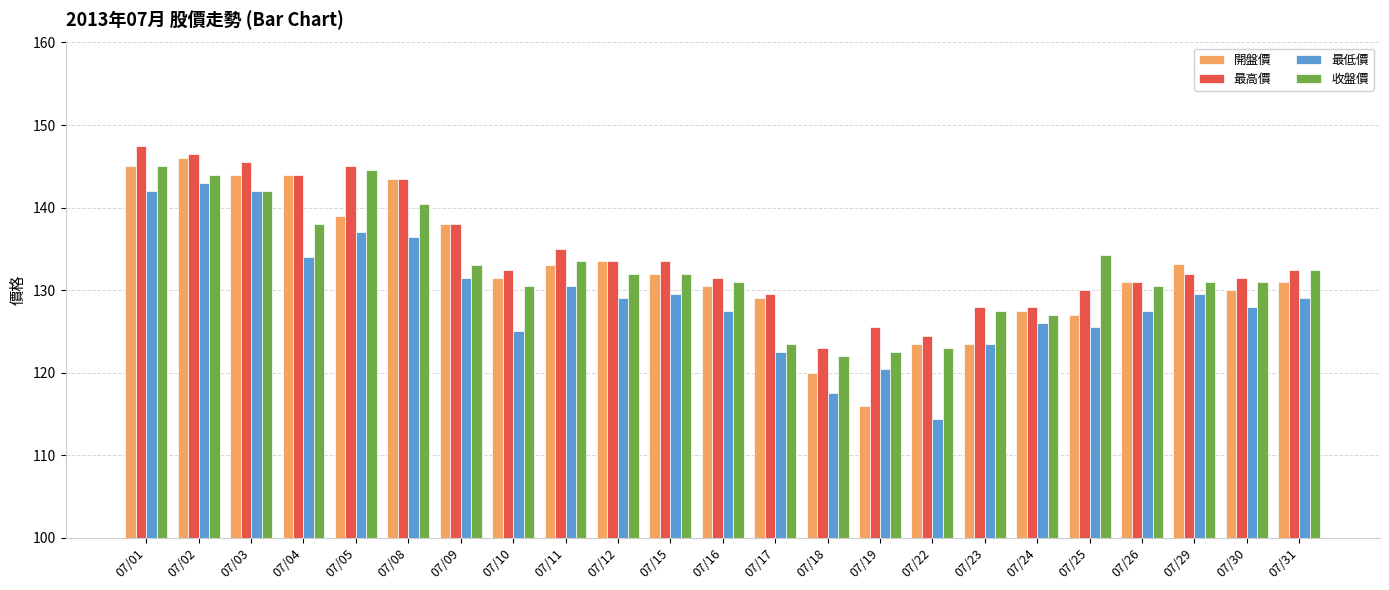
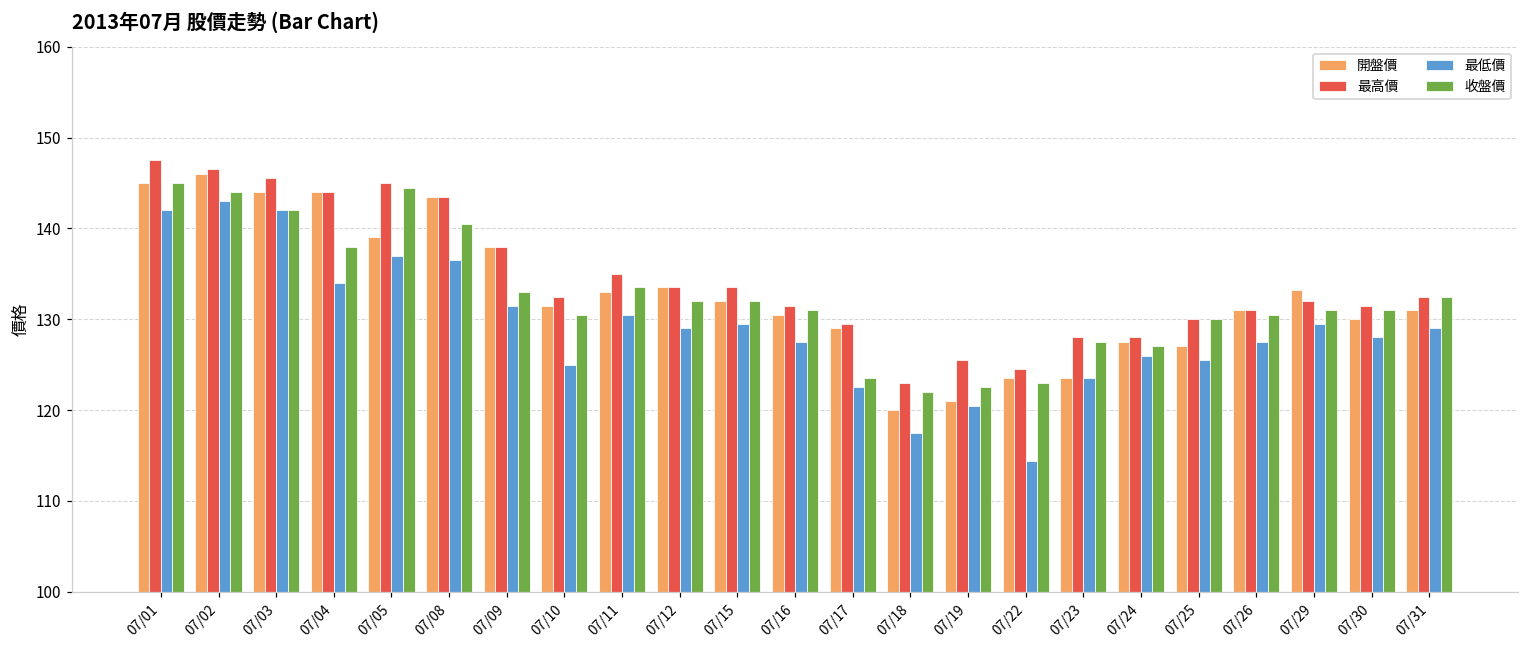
  {
    "開盤價": {
      "07/01": 145,
      "07/02": 146,
      "07/03": 144,
      "07/04": 144,
      "07/05": 139,
      "07/08": 144,
      "07/09": 138,
      "07/10": 132,
      "07/11": 133,
      "07/12": 134,
      "07/15": 132,
      "07/16": 131,
      "07/17": 129,
      "07/18": 120,
-     "07/19": 116,
+     "07/19": 121,
      "07/22": 124,
      "07/23": 124,
      "07/24": 128,
      "07/25": 127,
      "07/26": 131,
      "07/29": 133,
      "07/30": 130,
      "07/31": 131
    },
    "最高價": {
      "07/01": 148,
      "07/02": 147,
      "07/03": 146,
      "07/04": 144,
      "07/05": 145,
      "07/08": 144,
      "07/09": 138,
      "07/10": 133,
      "07/11": 135,
      "07/12": 134,
      "07/15": 134,
      "07/16": 132,
      "07/17": 130,
      "07/18": 123,
      "07/19": 126,
      "07/22": 125,
      "07/23": 128,
      "07/24": 128,
      "07/25": 130,
      "07/26": 131,
      "07/29": 132,
      "07/30": 132,
      "07/31": 133
    },
    "最低價": {
      "07/01": 142,
      "07/02": 143,
      "07/03": 142,
      "07/04": 134,
      "07/05": 137,
      "07/08": 137,
      "07/09": 132,
      "07/10": 125,
      "07/11": 131,
      "07/12": 129,
      "07/15": 130,
      "07/16": 128,
      "07/17": 123,
      "07/18": 118,
      "07/19": 121,
      "07/22": 114,
      "07/23": 124,
      "07/24": 126,
      "07/25": 126,
      "07/26": 128,
      "07/29": 130,
      "07/30": 128,
      "07/31": 129
    },
    "收盤價": {
      "07/01": 145,
      "07/02": 144,
      "07/03": 142,
      "07/04": 138,
      "07/05": 145,
      "07/08": 141,
      "07/09": 133,
      "07/10": 131,
      "07/11": 134,
      "07/12": 132,
      "07/15": 132,
      "07/16": 131,
      "07/17": 124,
      "07/18": 122,
      "07/19": 123,
      "07/22": 123,
      "07/23": 128,
      "07/24": 127,
-     "07/25": 134,
+     "07/25": 130,
      "07/26": 131,
      "07/29": 131,
      "07/30": 131,
      "07/31": 133
    }
  }
